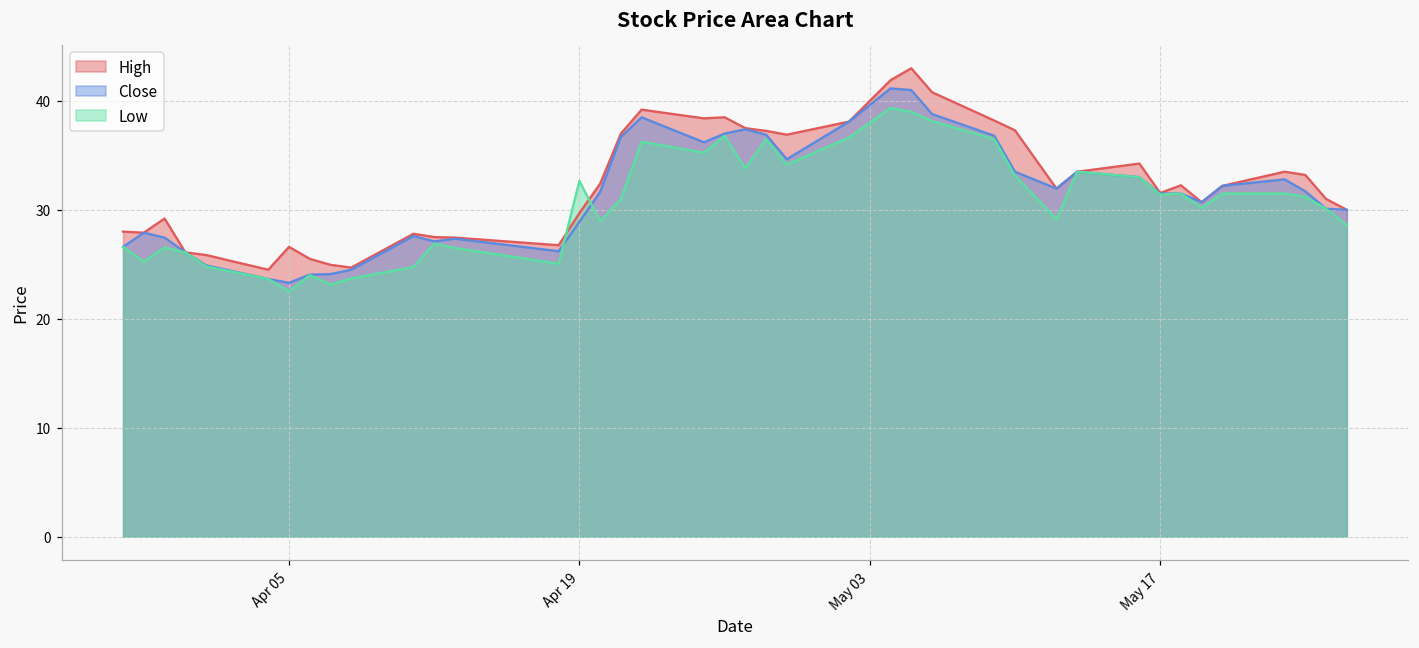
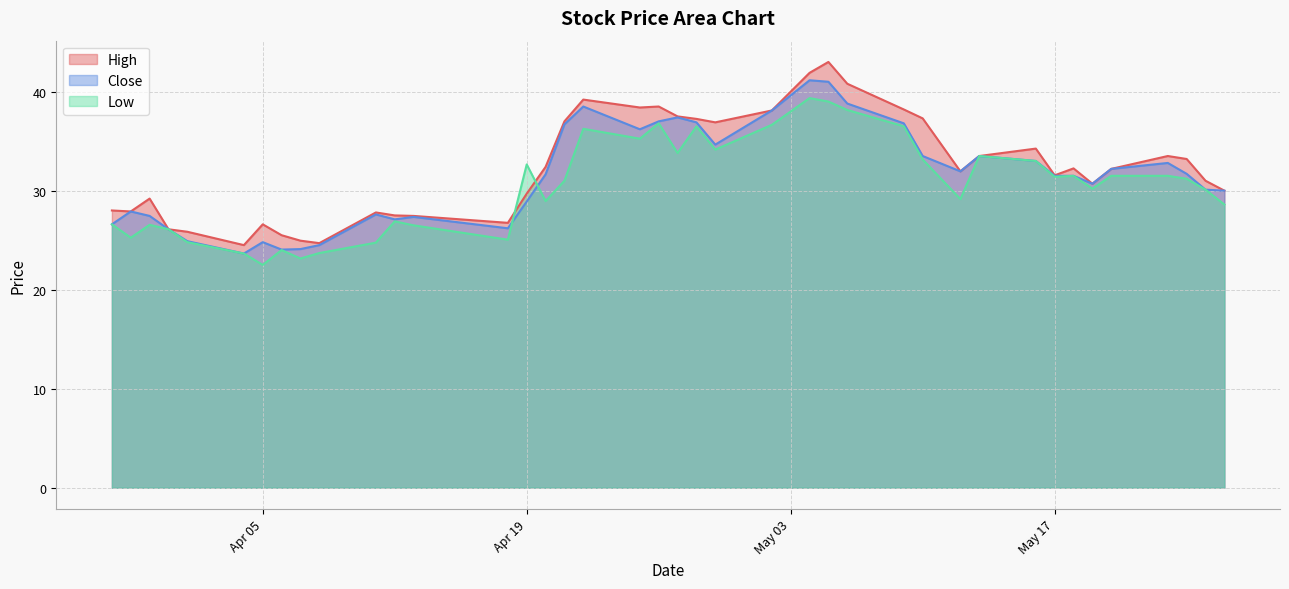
  {
    "High": {
      "Apr 05": 27,
      "Apr 19": 30
    },
    "Close": {
-     "Apr 05": 23,
+     "Apr 05": 25,
      "Apr 19": 29
    },
    "Low": {
      "Apr 05": 23,
      "Apr 19": 33
    }
  }
